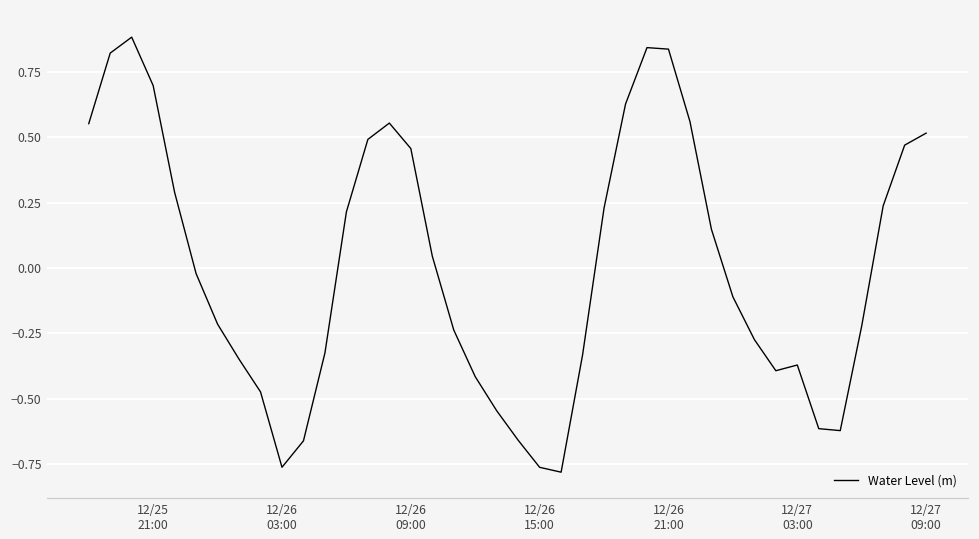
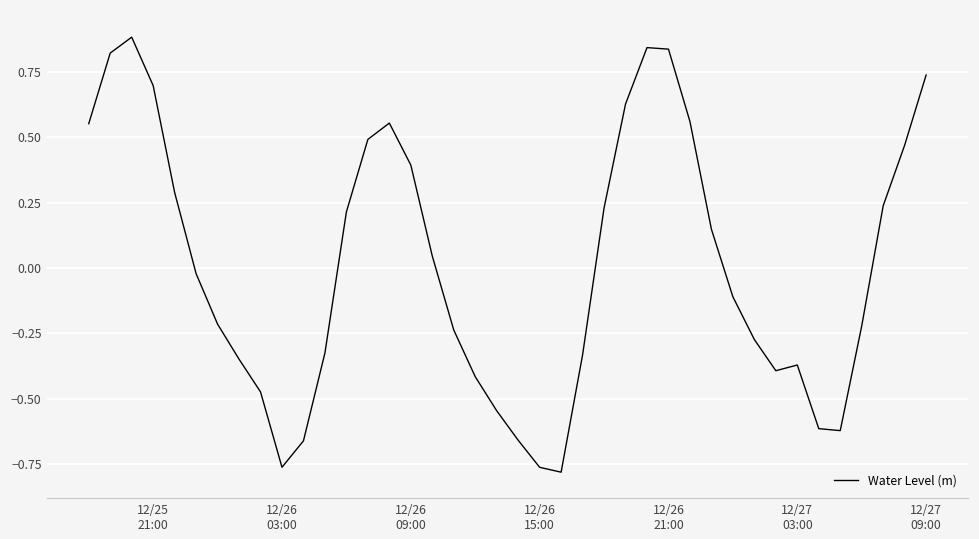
  {
    "12/25 21:00": 0.70,
    "12/26 03:00": -0.76,
-   "12/26 09:00": 0.46,
+   "12/26 09:00": 0.39,
    "12/26 15:00": -0.76,
    "12/26 21:00": 0.84,
    "12/27 03:00": -0.37,
-   "12/27 09:00": 0.52
+   "12/27 09:00": 0.74
  }
